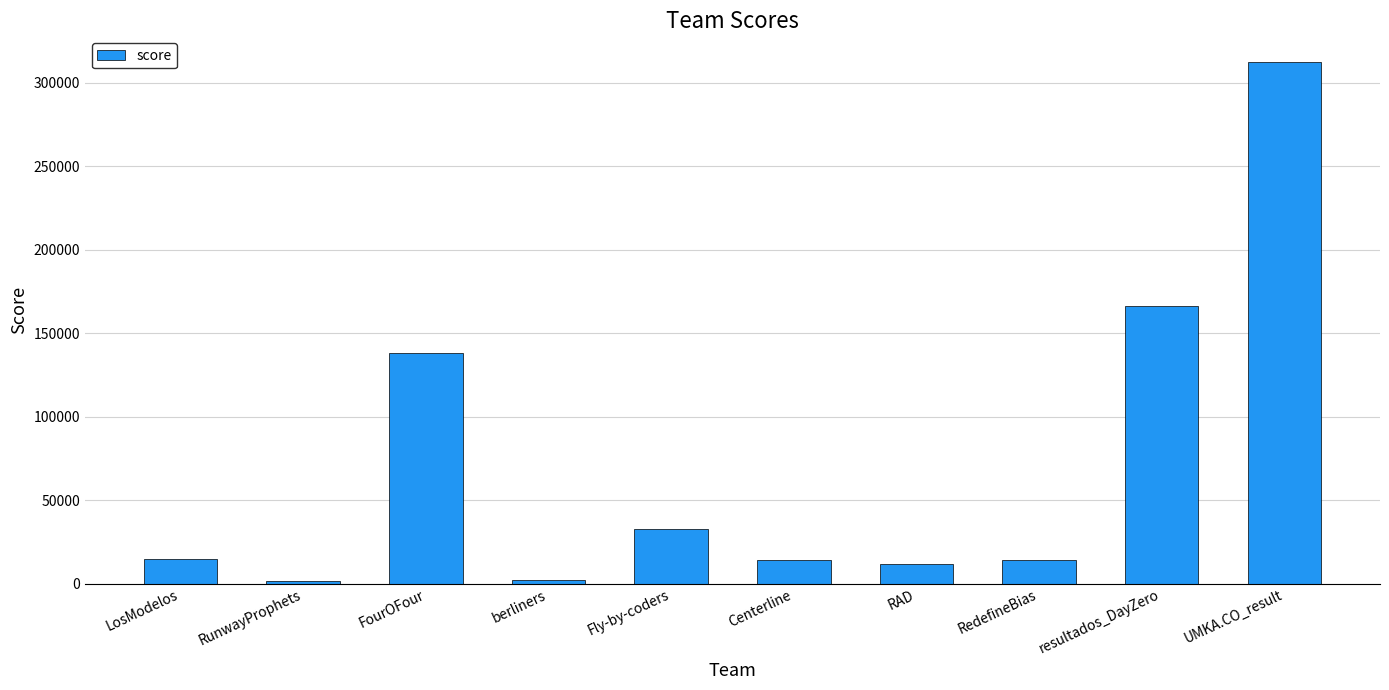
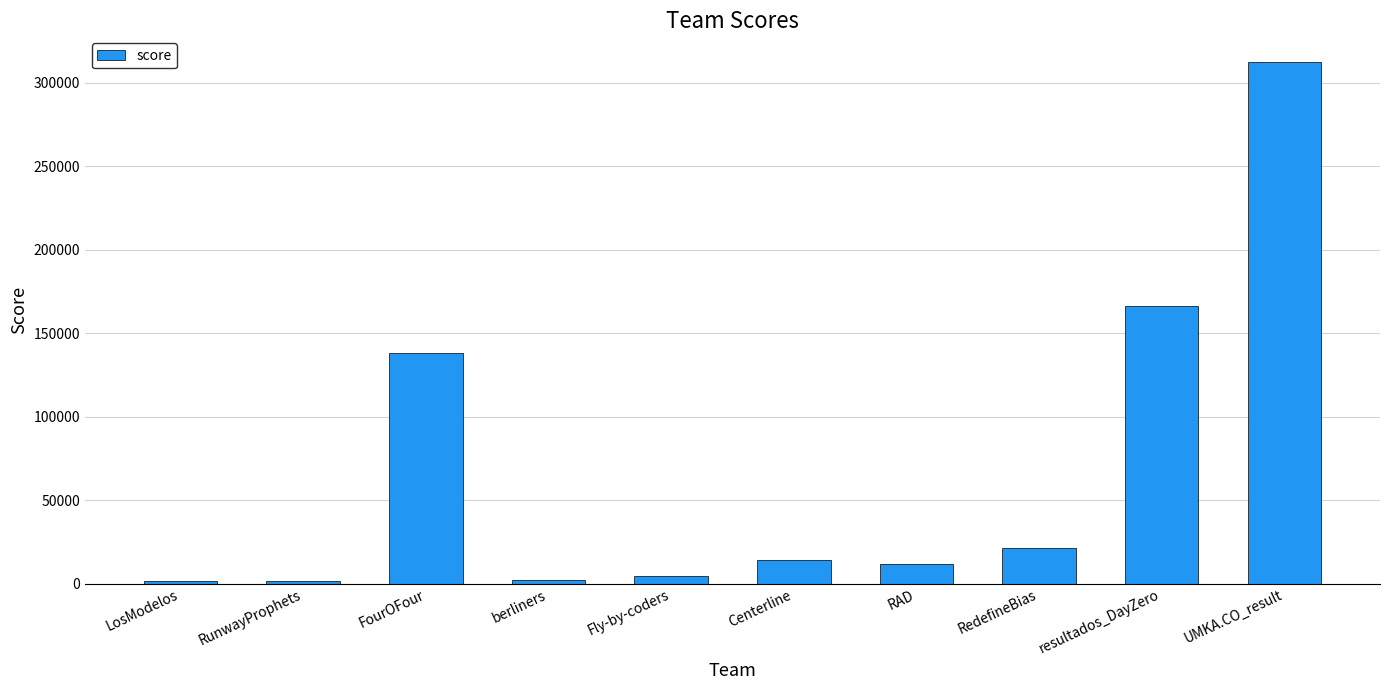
  {
-   "LosModelos": 15000,
+   "LosModelos": 1000,
    "FourOFour": 138000,
    "berliners": 2000,
-   "Fly-by-coders": 32000,
+   "Fly-by-coders": 4000,
    "Centerline": 14000,
    "RAD": 12000,
-   "RedefineBias": 14000,
+   "RedefineBias": 22000,
    "resultados_DayZero": 166000,
    "UMKA.CO_result": 312000
  }
